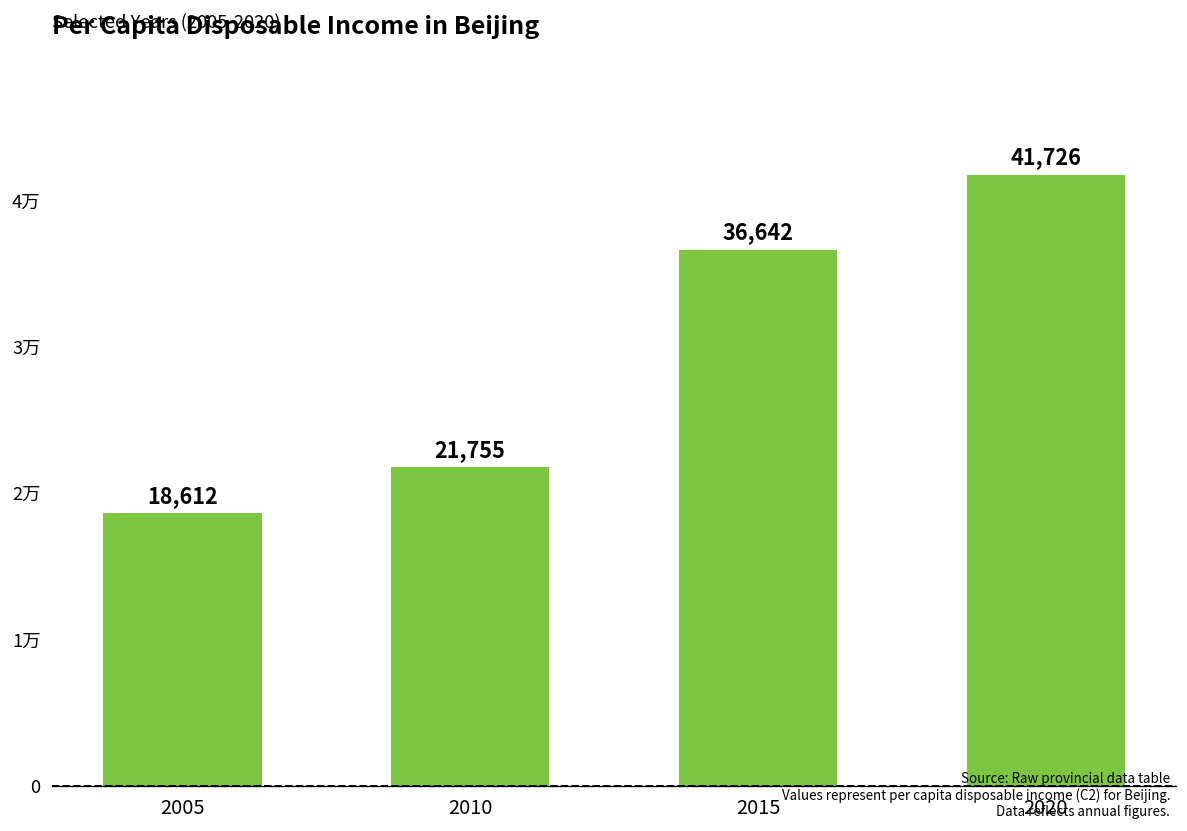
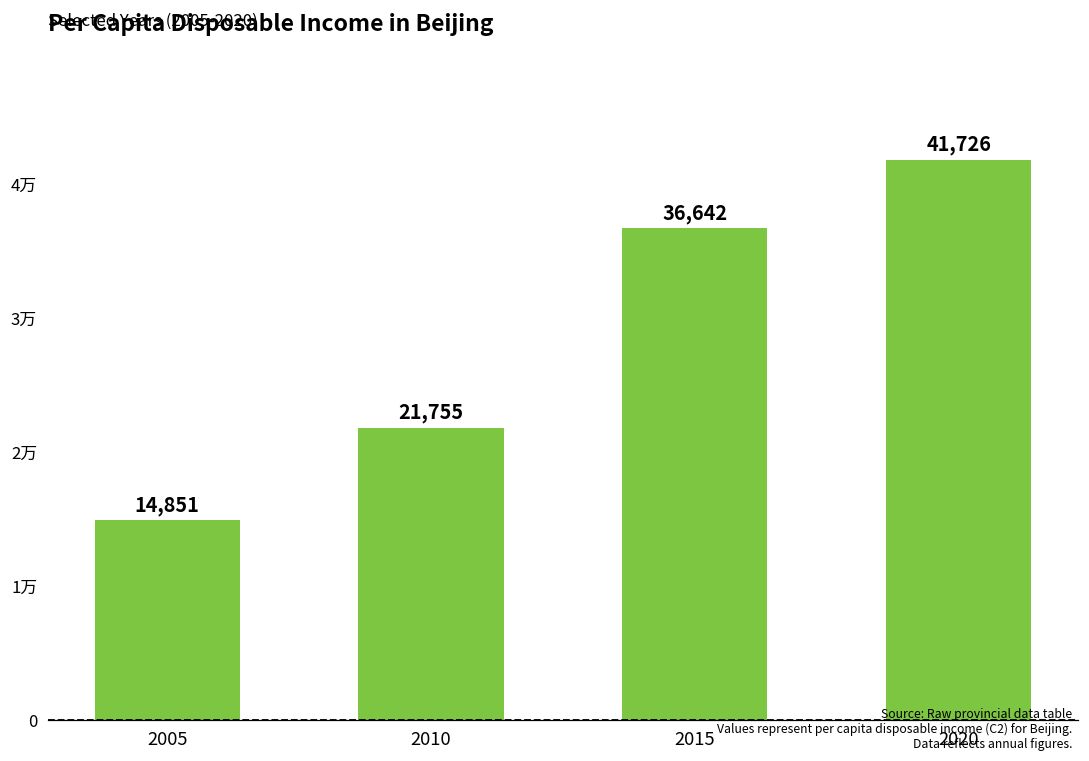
  {
-   "2005": "18,612",
+   "2005": "14,851",
    "2010": "21,755",
    "2015": "36,642",
    "2020": "41,726"
  }
